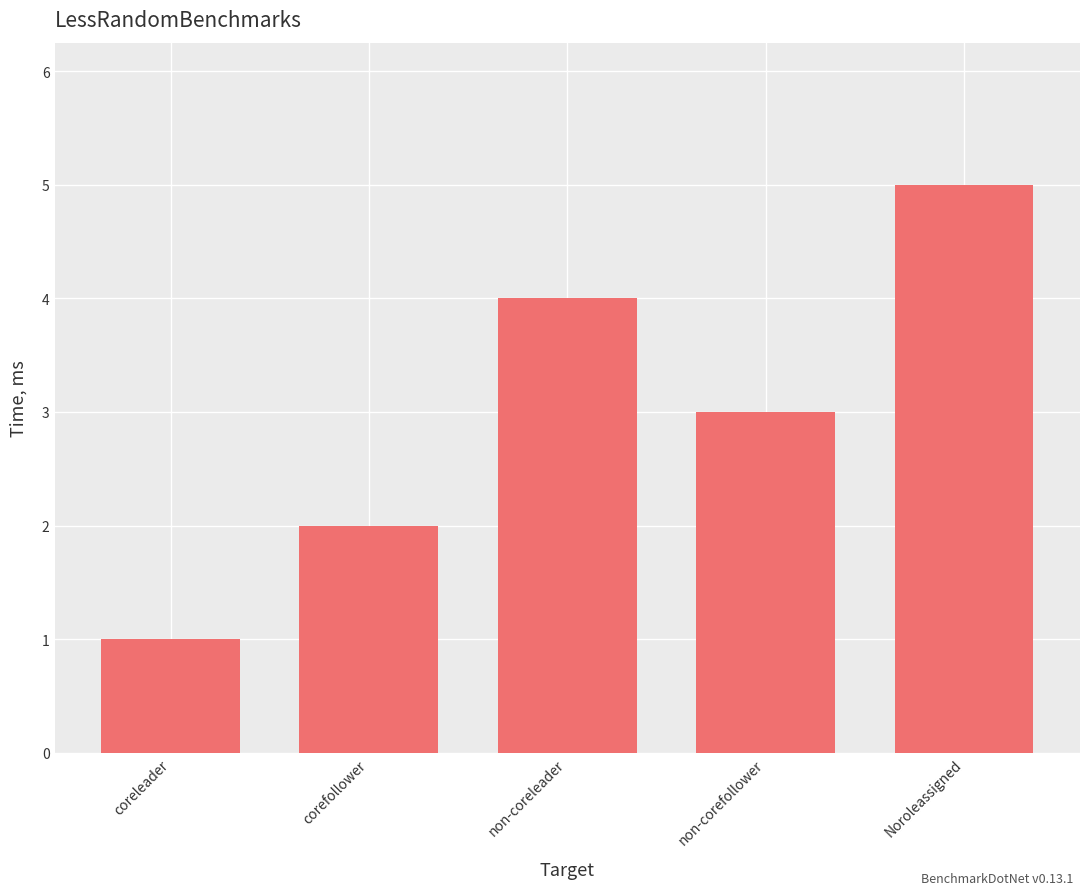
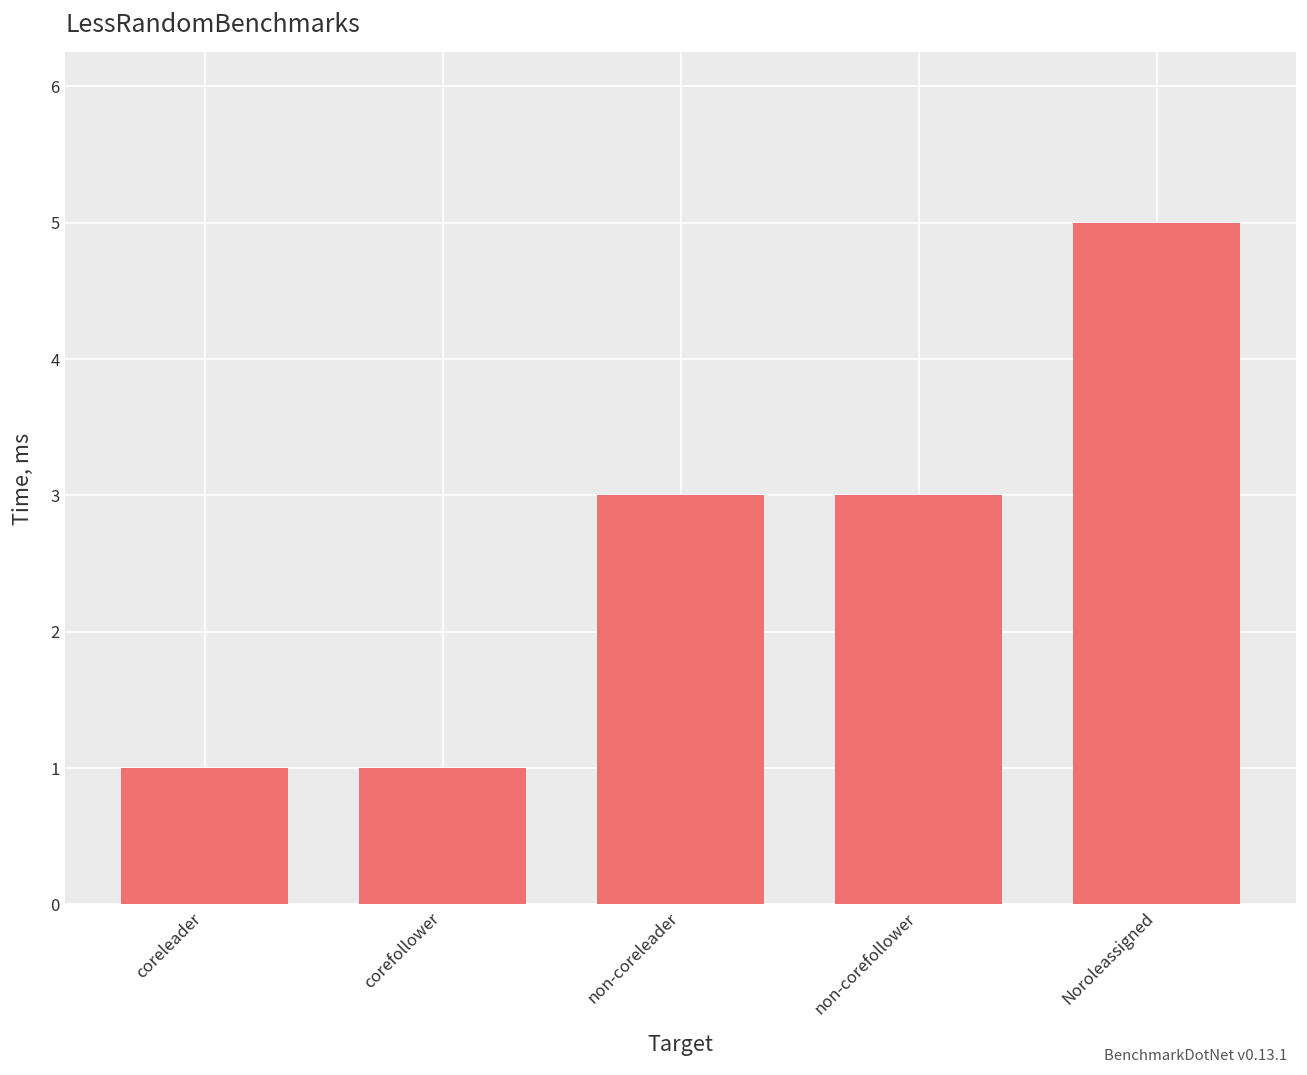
  {
    "coreleader": 1,
-   "corefollower": 2,
-   "non-coreleader": 4,
+   "corefollower": 1,
+   "non-coreleader": 3,
    "non-corefollower": 3,
    "Noroleassigned": 5
  }
